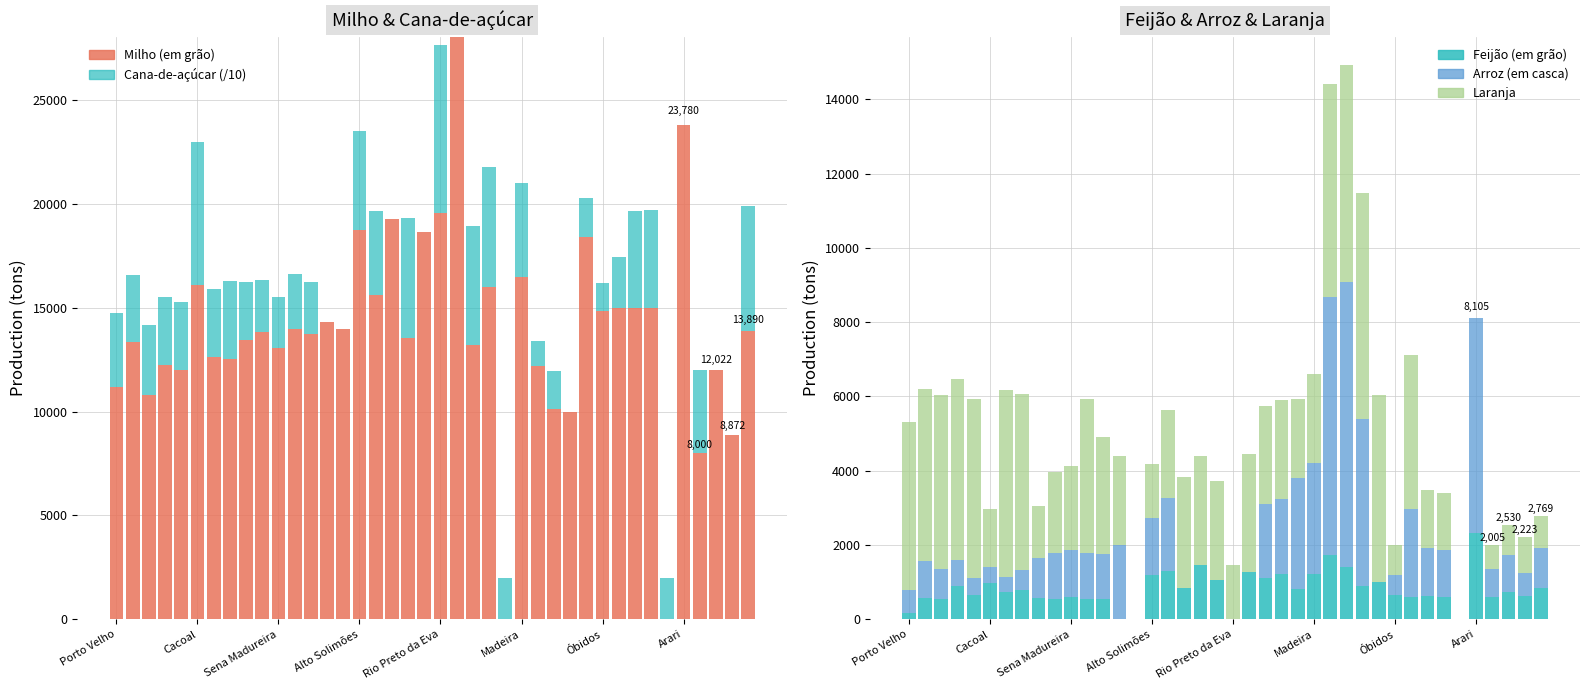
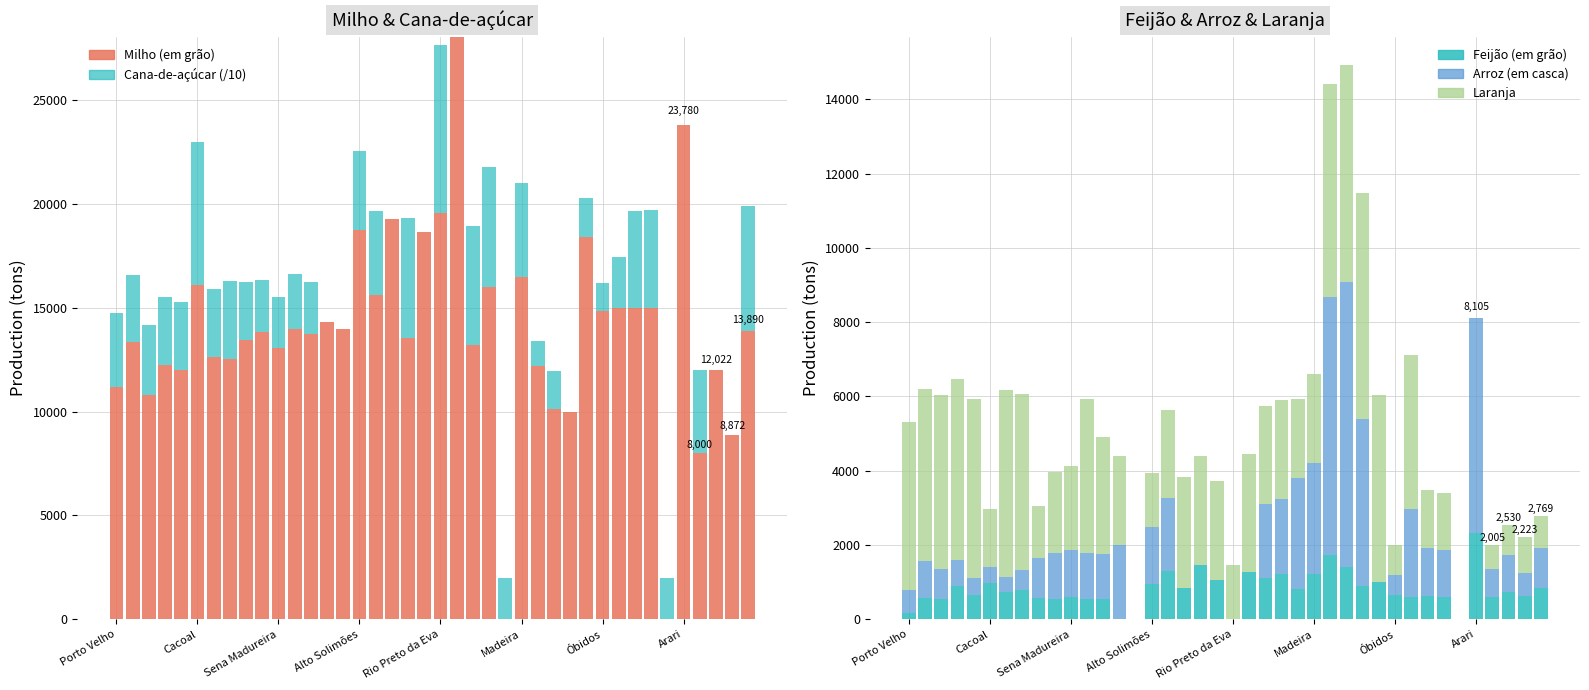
  {
    "Milho & Cana-de-açúcar": {
      "Milho (em grão)": {
        "Arari": "23,780"
      },
      "Cana-de-açúcar (/10)": {
        "Porto Velho": "3500",
        "Cacoal": "6900",
        "Sena Madureira": "2400",
-       "Alto Solimões": "4700",
+       "Alto Solimões": "3800",
        "Rio Preto da Eva": "8100",
        "Madeira": "4500",
        "Óbidos": "1400"
      }
    },
    "Feijão & Arroz & Laranja": {
      "Feijão (em grão)": {
        "Porto Velho": "200",
        "Cacoal": "1000",
        "Sena Madureira": "600",
-       "Alto Solimões": "1200",
+       "Alto Solimões": "900",
        "Rio Preto da Eva": "0",
        "Madeira": "1200",
        "Óbidos": "700",
        "Arari": "2300"
      },
      "Arroz (em casca)": {
        "Porto Velho": "600",
        "Cacoal": "400",
        "Sena Madureira": "1300",
        "Alto Solimões": "1500",
        "Rio Preto da Eva": "0",
        "Madeira": "3000",
        "Óbidos": "500"
      },
      "Laranja": {
        "Porto Velho": "4500",
        "Cacoal": "1600",
        "Sena Madureira": "2300",
        "Alto Solimões": "1400",
        "Rio Preto da Eva": "1500",
        "Madeira": "2400",
        "Óbidos": "800"
      }
    }
  }
